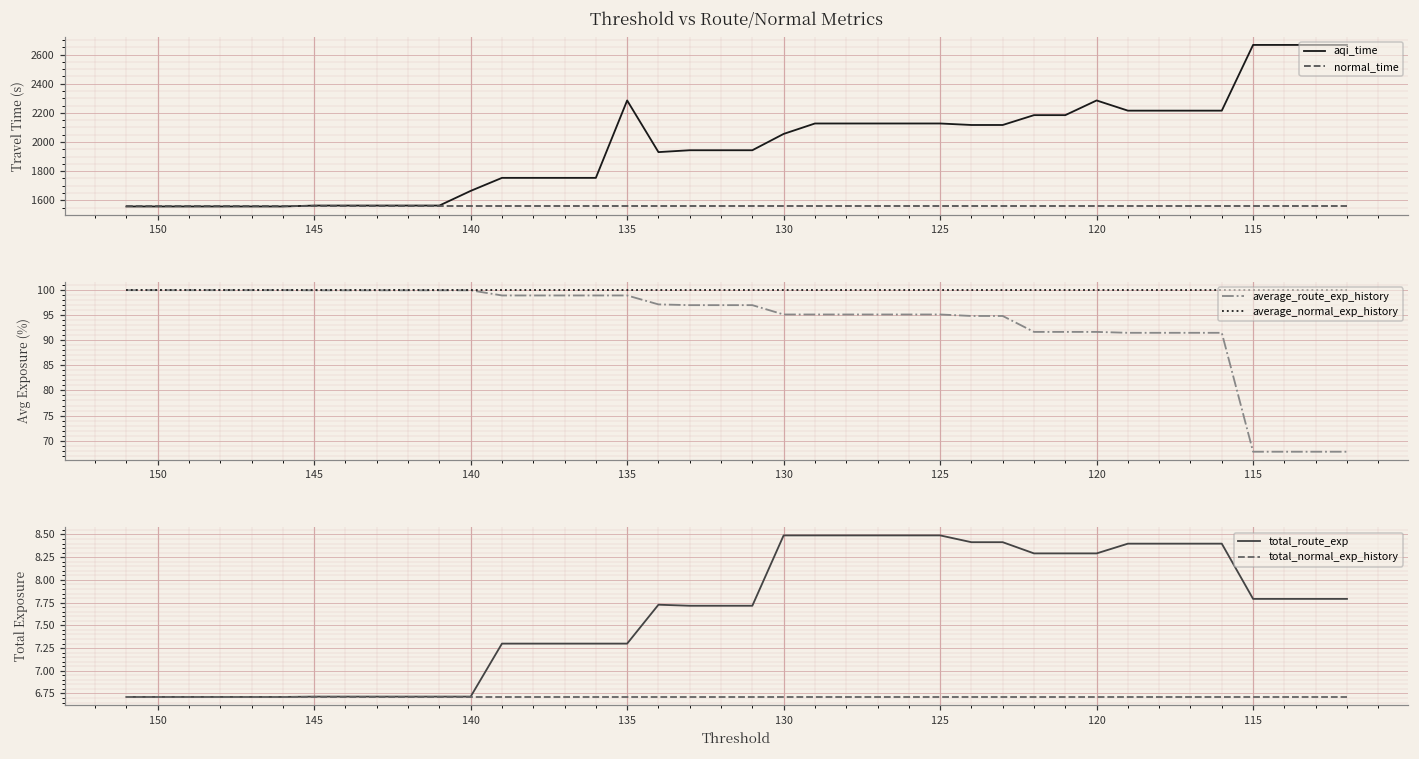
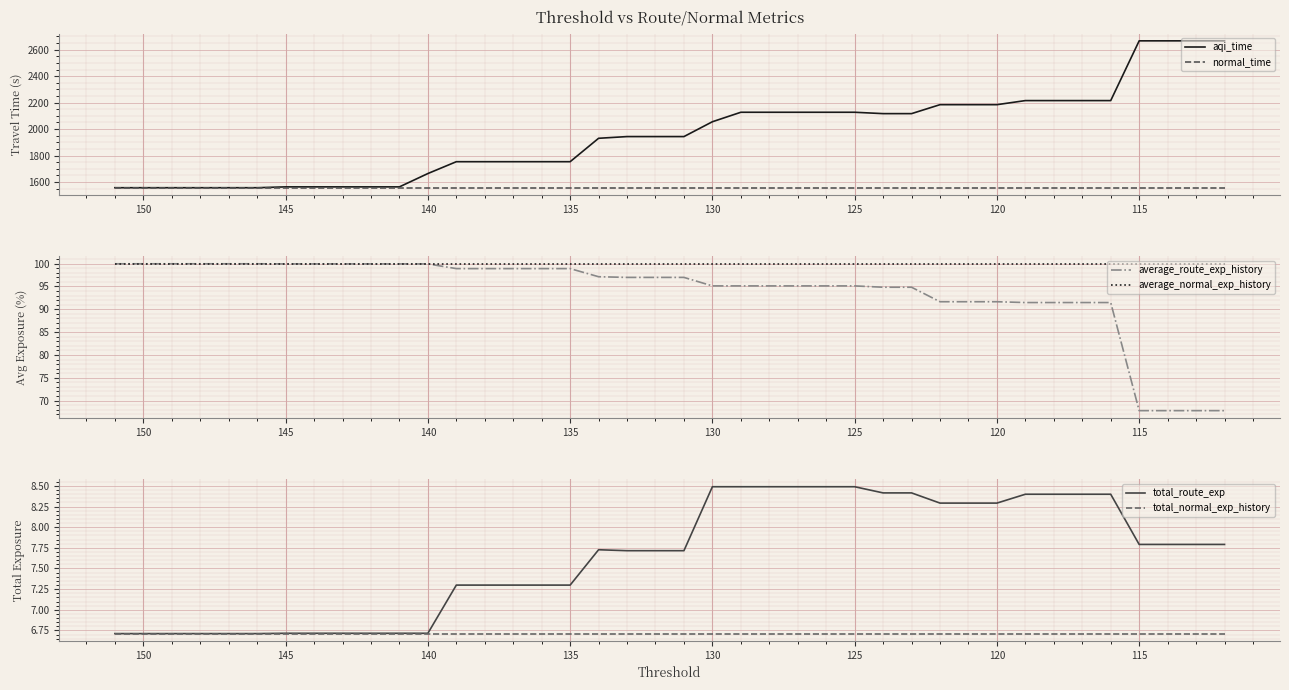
  {
    "Threshold vs Route/Normal Metrics": {
      "aqi_time": {
        "140": 1660,
-       "135": 2290,
+       "135": 1750,
        "130": 2060,
        "125": 2130,
-       "120": 2290,
+       "120": 2180,
        "115": 2670
      },
      "normal_time": {
        "140": 1560,
        "135": 1560,
        "130": 1560,
        "125": 1560,
        "120": 1560,
        "115": 1560
      }
    }
  }
